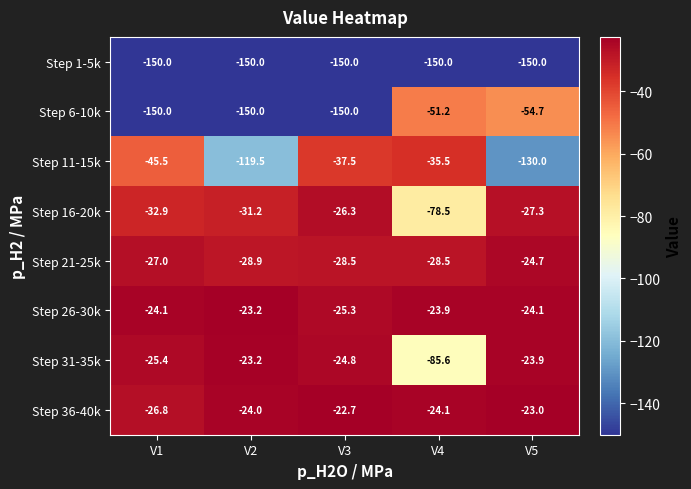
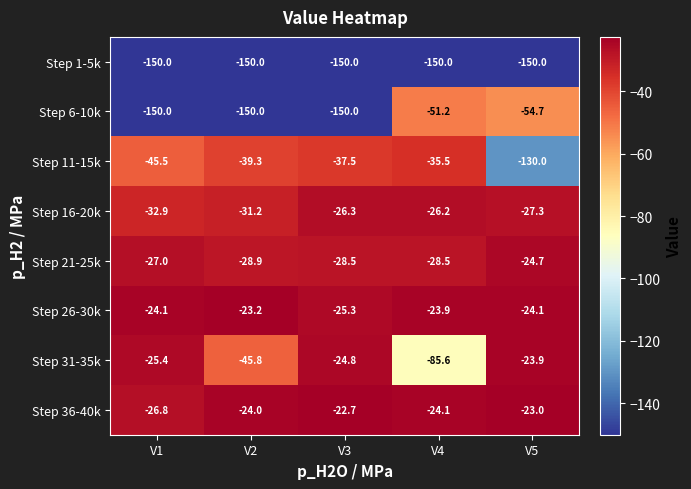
  {
    "Step 1-5k": {
      "V1": -150.0,
      "V2": -150.0,
      "V3": -150.0,
      "V4": -150.0,
      "V5": -150.0
    },
    "Step 6-10k": {
      "V1": -150.0,
      "V2": -150.0,
      "V3": -150.0,
      "V4": -51.2,
      "V5": -54.7
    },
    "Step 11-15k": {
      "V1": -45.5,
-     "V2": -119.5,
+     "V2": -39.3,
      "V3": -37.5,
      "V4": -35.5,
      "V5": -130.0
    },
    "Step 16-20k": {
      "V1": -32.9,
      "V2": -31.2,
      "V3": -26.3,
-     "V4": -78.5,
+     "V4": -26.2,
      "V5": -27.3
    },
    "Step 21-25k": {
      "V1": -27.0,
      "V2": -28.9,
      "V3": -28.5,
      "V4": -28.5,
      "V5": -24.7
    },
    "Step 26-30k": {
      "V1": -24.1,
      "V2": -23.2,
      "V3": -25.3,
      "V4": -23.9,
      "V5": -24.1
    },
    "Step 31-35k": {
      "V1": -25.4,
-     "V2": -23.2,
+     "V2": -45.8,
      "V3": -24.8,
      "V4": -85.6,
      "V5": -23.9
    },
    "Step 36-40k": {
      "V1": -26.8,
      "V2": -24.0,
      "V3": -22.7,
      "V4": -24.1,
      "V5": -23.0
    }
  }
